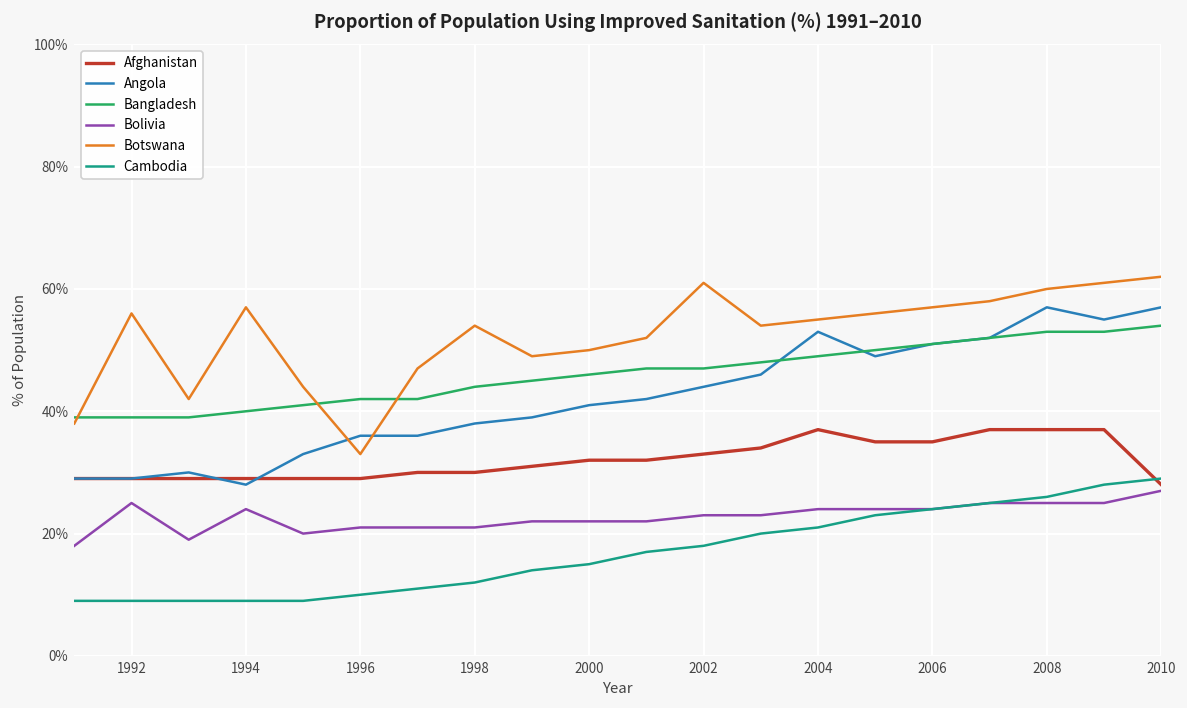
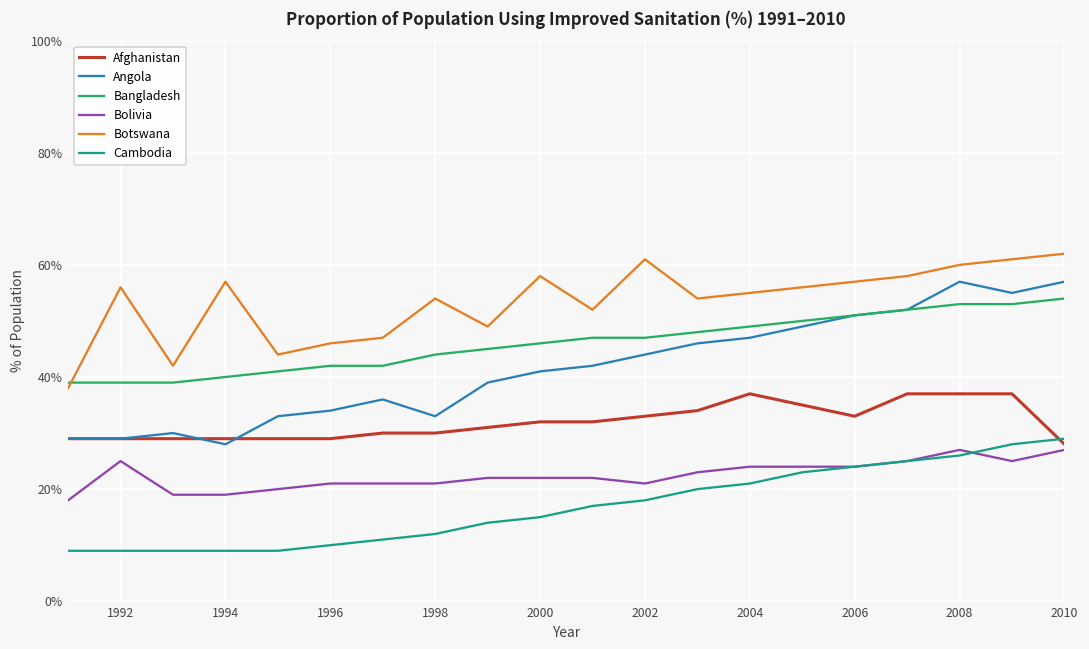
  {
    "Afghanistan": {
      "1994": "29%",
      "1996": "29%",
      "1998": "30%",
      "2000": "32%",
      "2002": "33%",
      "2004": "37%",
-     "2006": "35%",
+     "2006": "33%",
      "2008": "37%",
      "2010": "28%"
    },
    "Angola": {
      "1994": "28%",
-     "1996": "36%",
-     "1998": "38%",
+     "1996": "34%",
+     "1998": "33%",
      "2000": "41%",
      "2002": "44%",
-     "2004": "53%",
+     "2004": "47%",
      "2008": "57%",
      "2010": "57%"
    },
    "Bolivia": {
      "1992": "25%",
-     "1994": "24%",
+     "1994": "19%",
      "1996": "21%",
      "1998": "21%",
      "2000": "22%",
-     "2002": "23%",
+     "2002": "21%",
      "2004": "24%",
-     "2008": "25%",
+     "2008": "27%",
      "2010": "27%"
    },
    "Botswana": {
      "1992": "56%",
      "1994": "57%",
-     "1996": "33%",
+     "1996": "46%",
      "1998": "54%",
-     "2000": "50%",
+     "2000": "58%",
      "2002": "61%",
      "2004": "55%",
      "2006": "57%",
      "2008": "60%",
      "2010": "62%"
    }
  }
